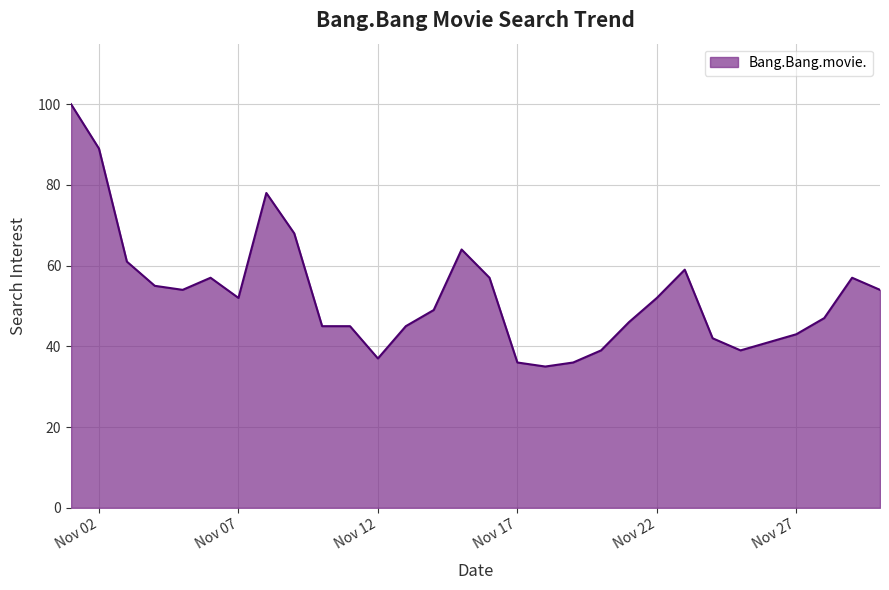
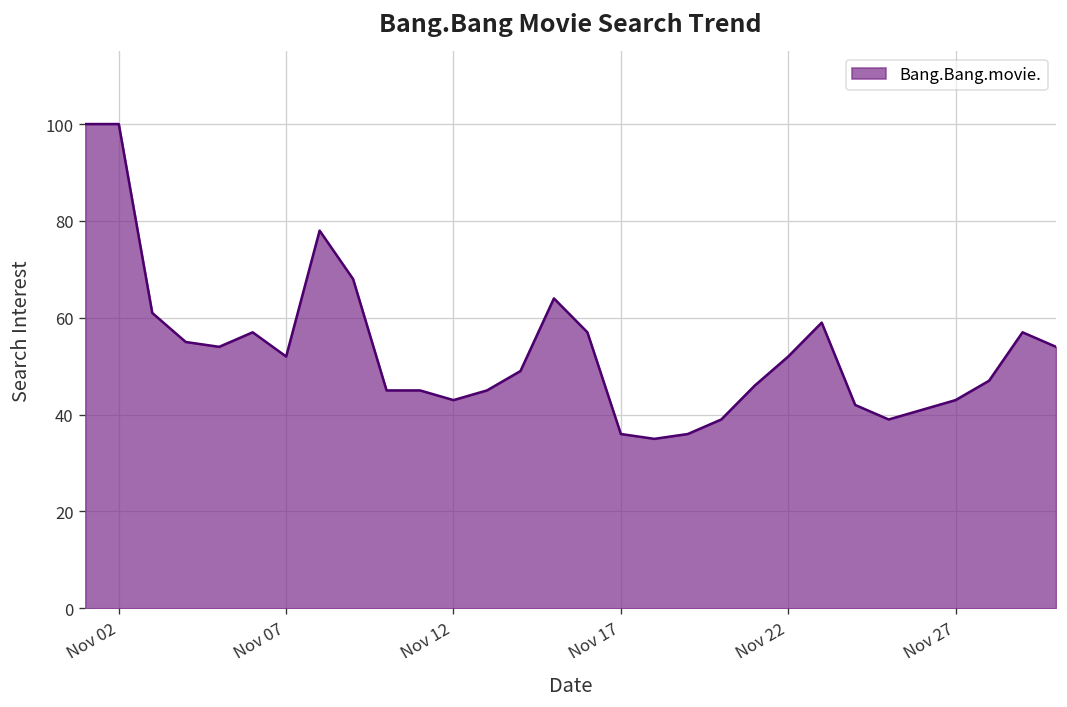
  {
-   "Nov 02": 89,
+   "Nov 02": 100,
    "Nov 07": 52,
-   "Nov 12": 37,
+   "Nov 12": 43,
    "Nov 17": 36,
    "Nov 22": 52,
    "Nov 27": 43
  }
